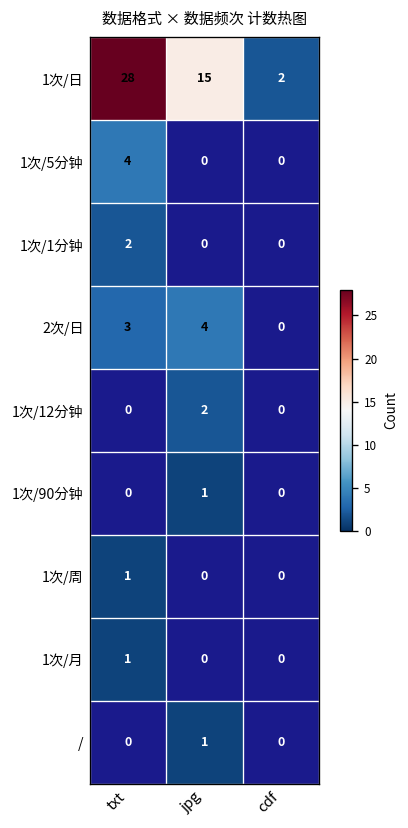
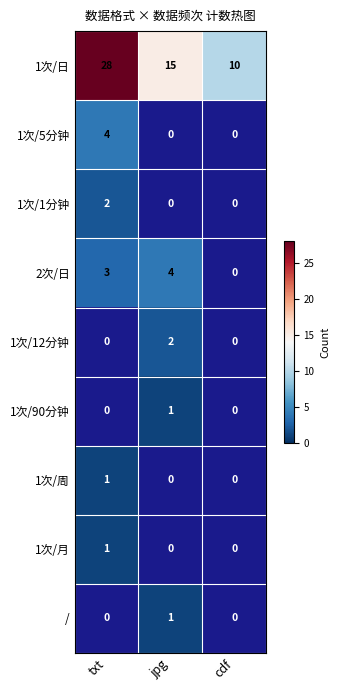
  {
    "1次/日": {
      "txt": 28,
      "jpg": 15,
-     "cdf": 2
+     "cdf": 10
    },
    "1次/5分钟": {
      "txt": 4
    },
    "1次/1分钟": {
      "txt": 2
    },
    "2次/日": {
      "txt": 3,
      "jpg": 4
    },
    "1次/12分钟": {
      "jpg": 2
    },
    "1次/90分钟": {
      "jpg": 1
    },
    "1次/周": {
      "txt": 1
    },
    "1次/月": {
      "txt": 1
    },
    "/": {
      "jpg": 1
    }
  }
